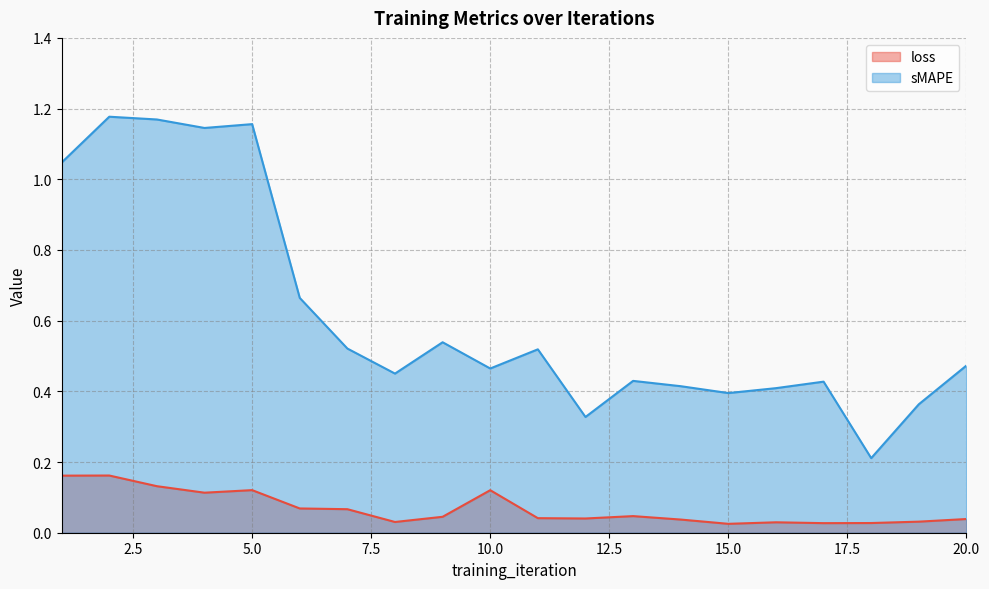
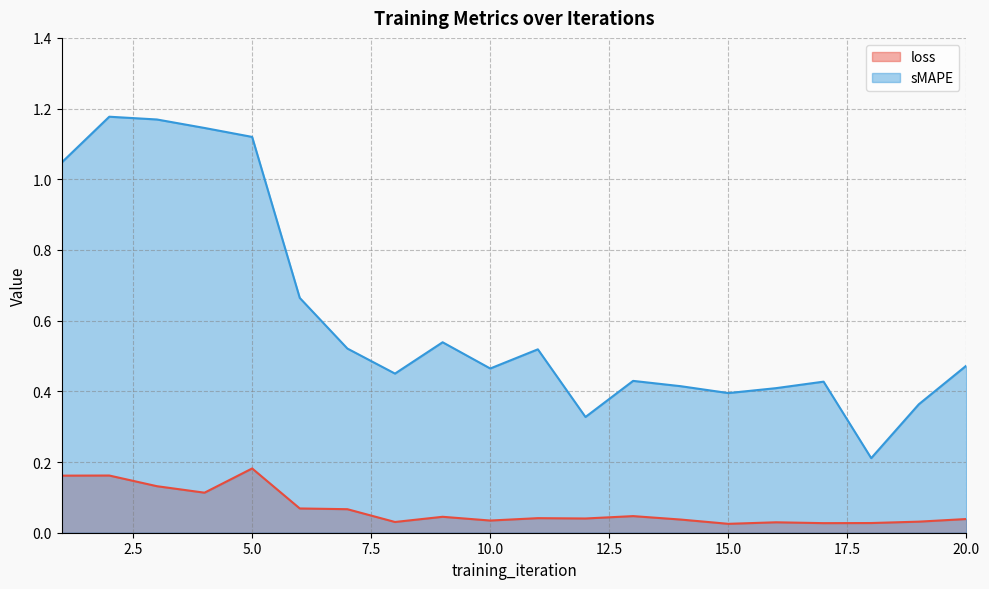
  {
    "loss": {
-     "5.0": 0.12,
-     "10.0": 0.12,
+     "5.0": 0.18,
+     "10.0": 0.03,
      "15.0": 0.03,
      "20.0": 0.04
    },
    "sMAPE": {
-     "5.0": 1.16,
+     "5.0": 1.12,
      "10.0": 0.46,
      "15.0": 0.40,
      "20.0": 0.47
    }
  }
